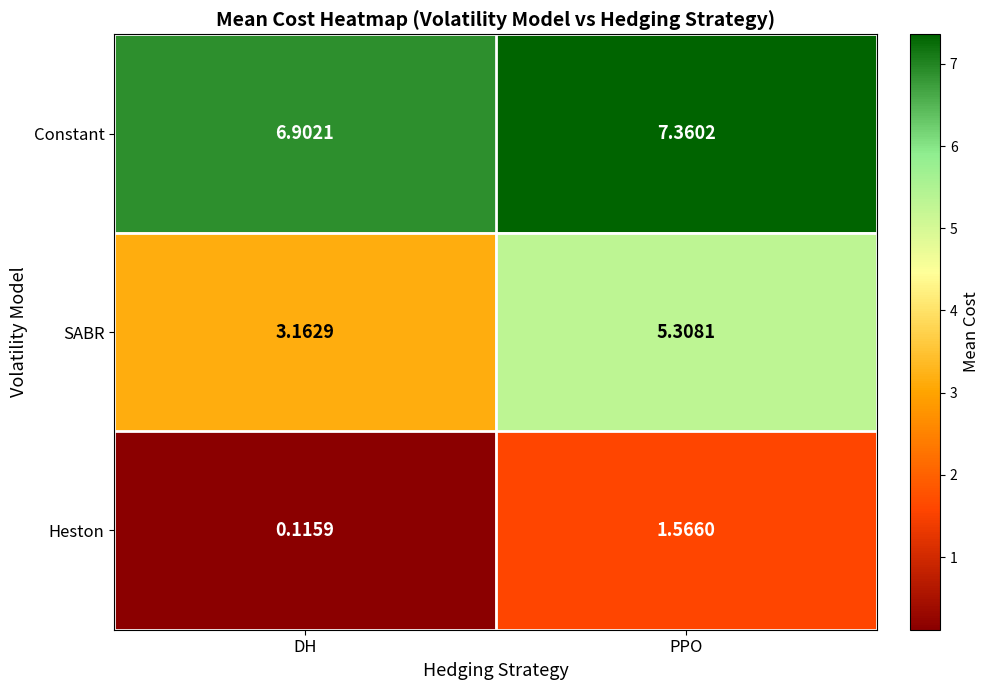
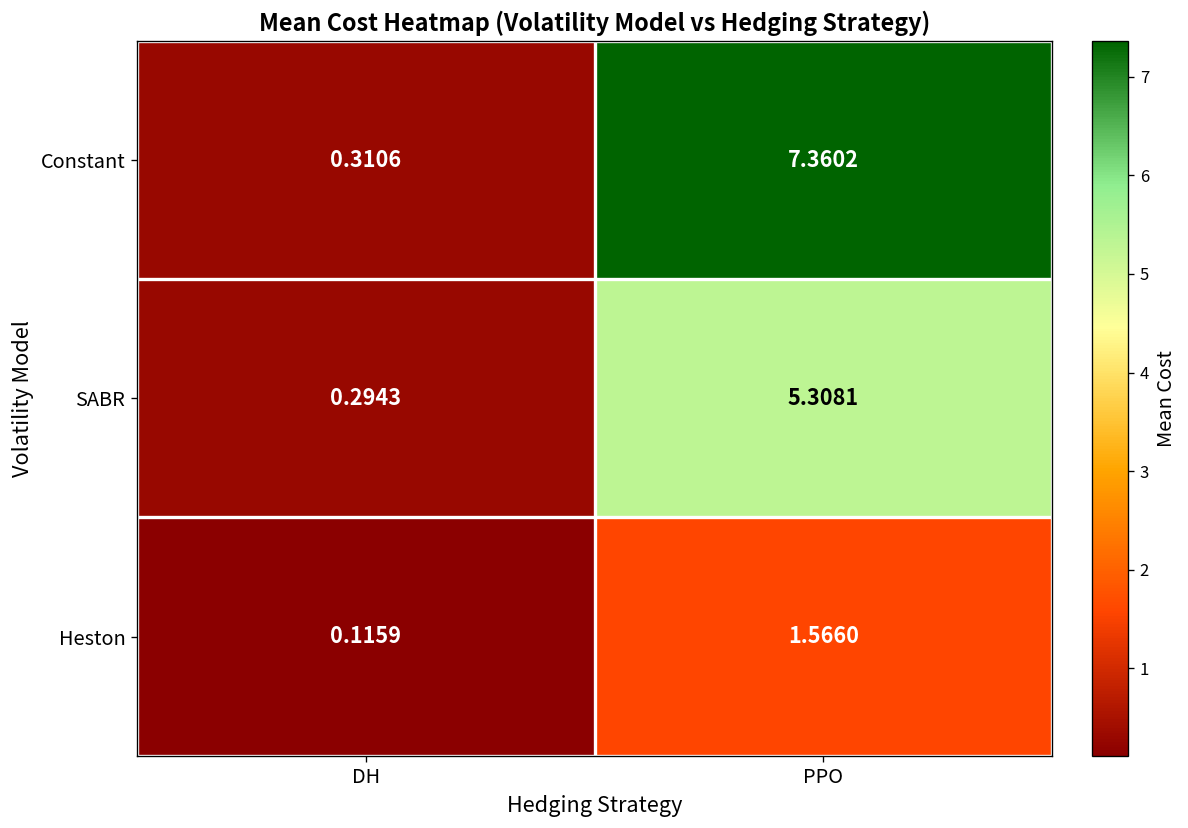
  {
    "Constant": {
-     "DH": 6.9021,
+     "DH": 0.3106,
      "PPO": 7.3602
    },
    "SABR": {
-     "DH": 3.1629,
+     "DH": 0.2943,
      "PPO": 5.3081
    },
    "Heston": {
      "DH": 0.1159,
      "PPO": 1.5660
    }
  }
